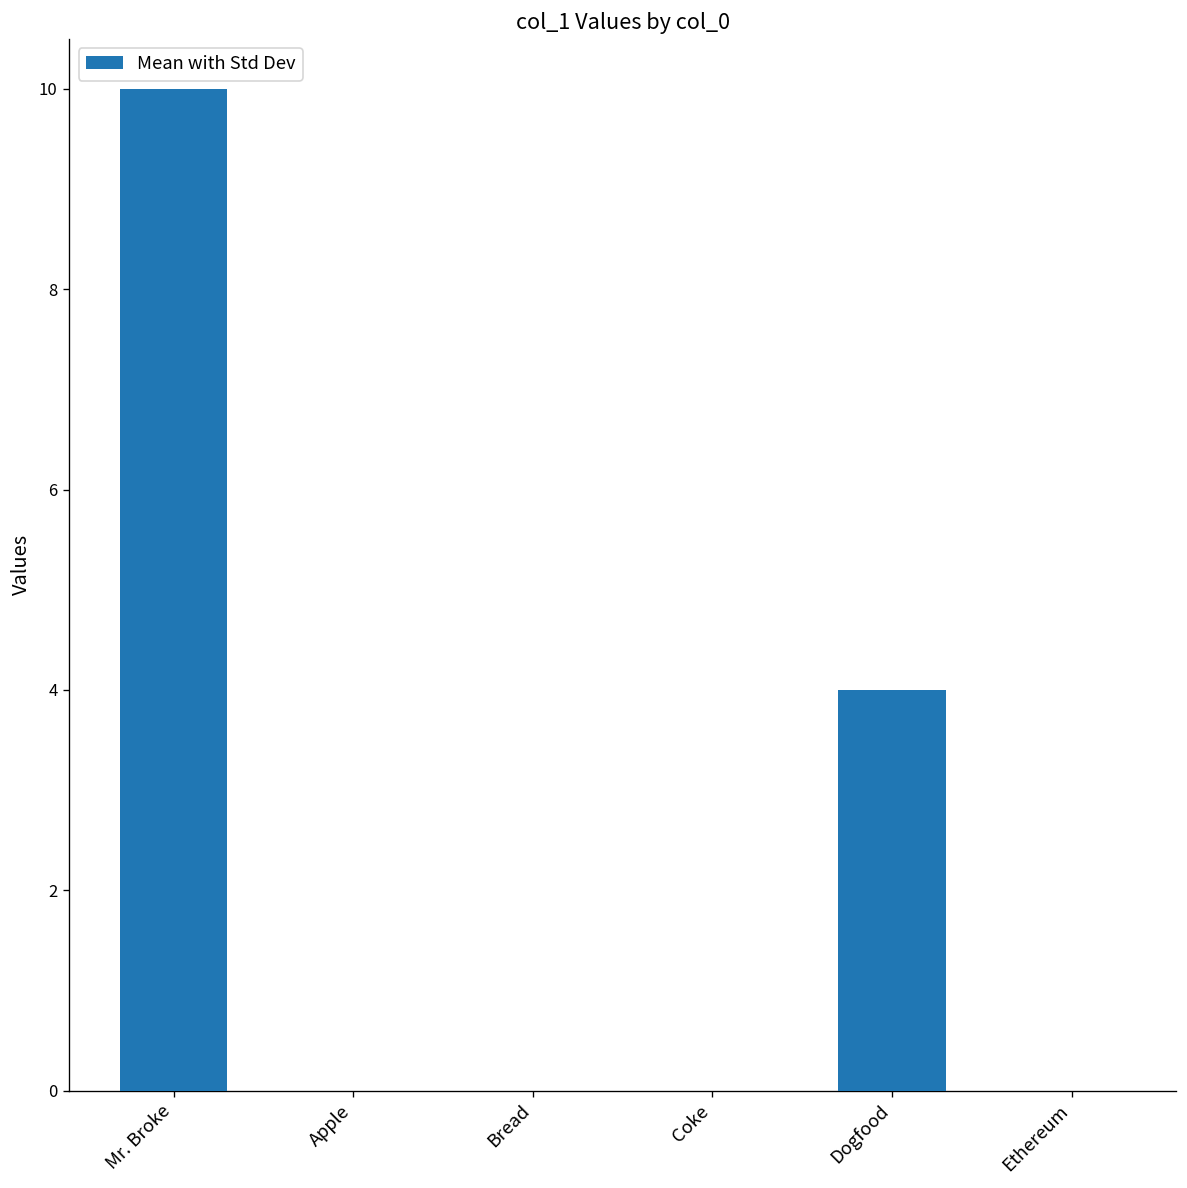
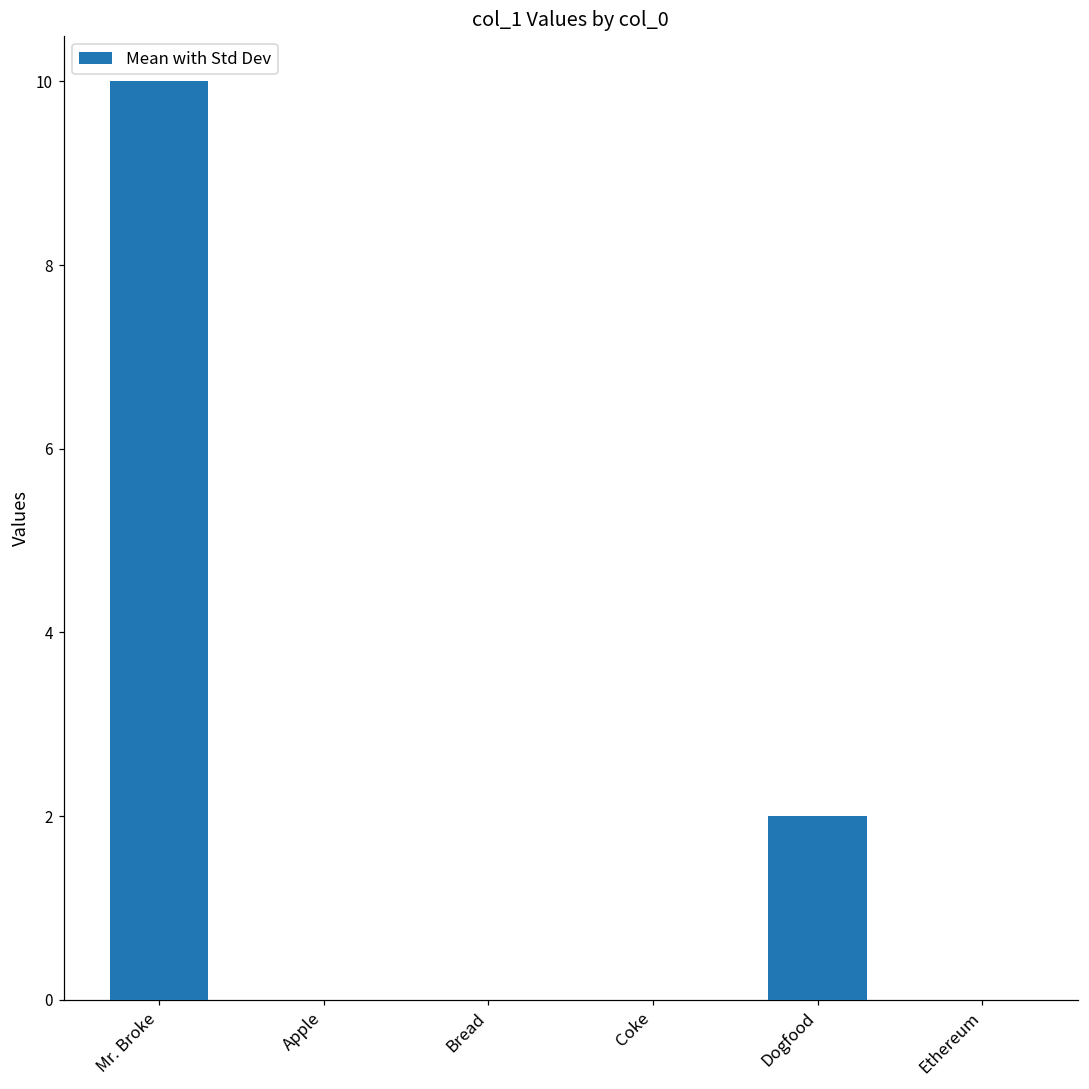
  {
    "Mr. Broke": 10,
    "Apple": 0,
    "Bread": 0,
    "Coke": 0,
-   "Dogfood": 4,
+   "Dogfood": 2,
    "Ethereum": 0
  }
